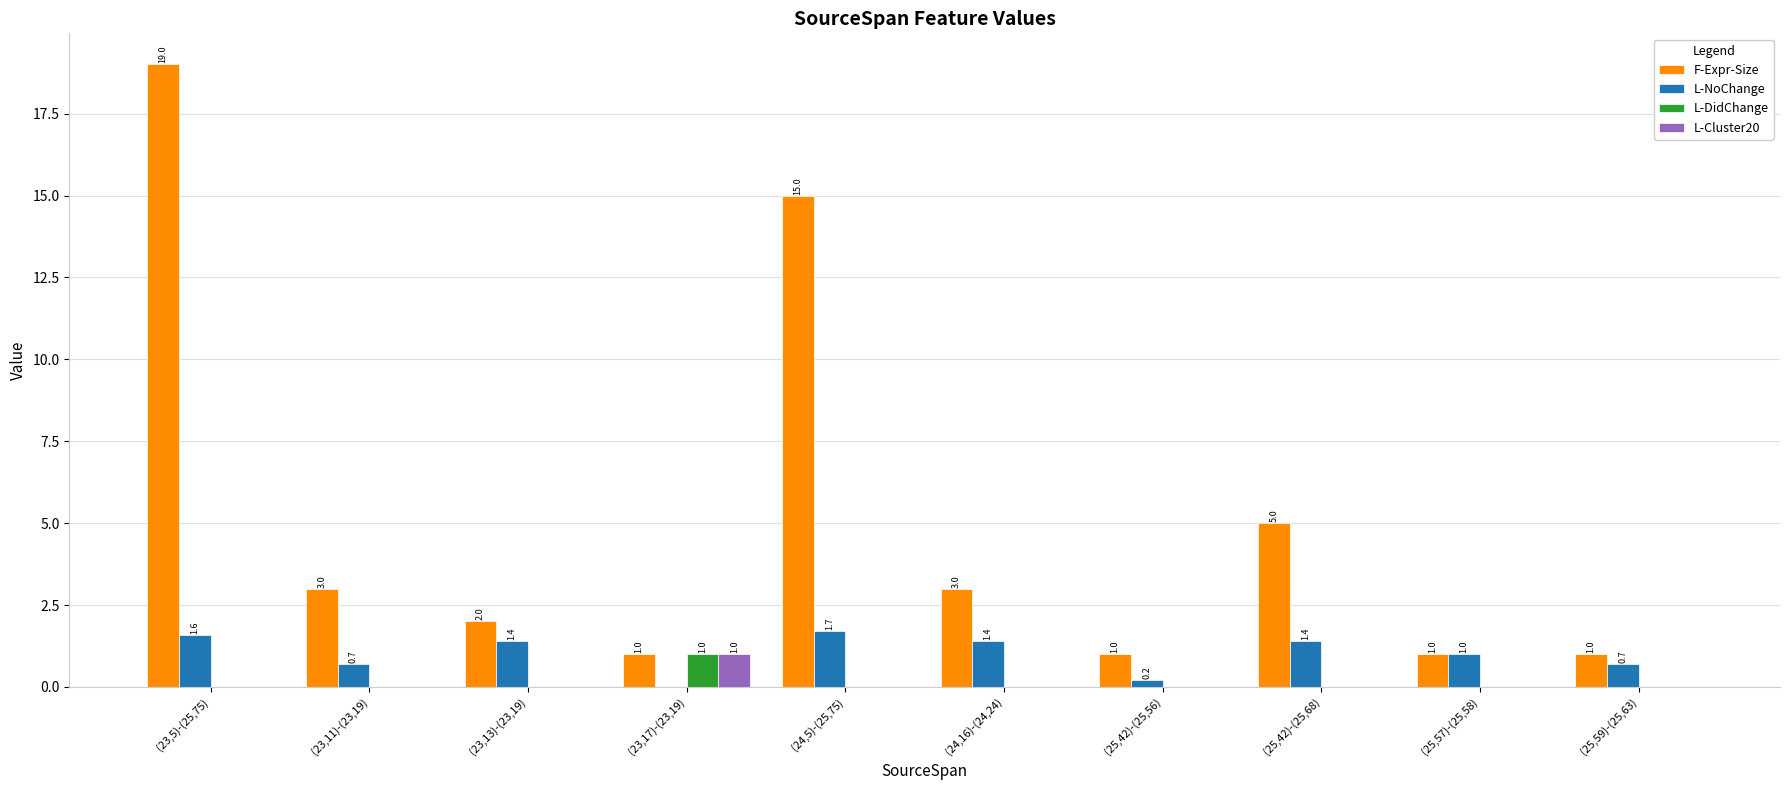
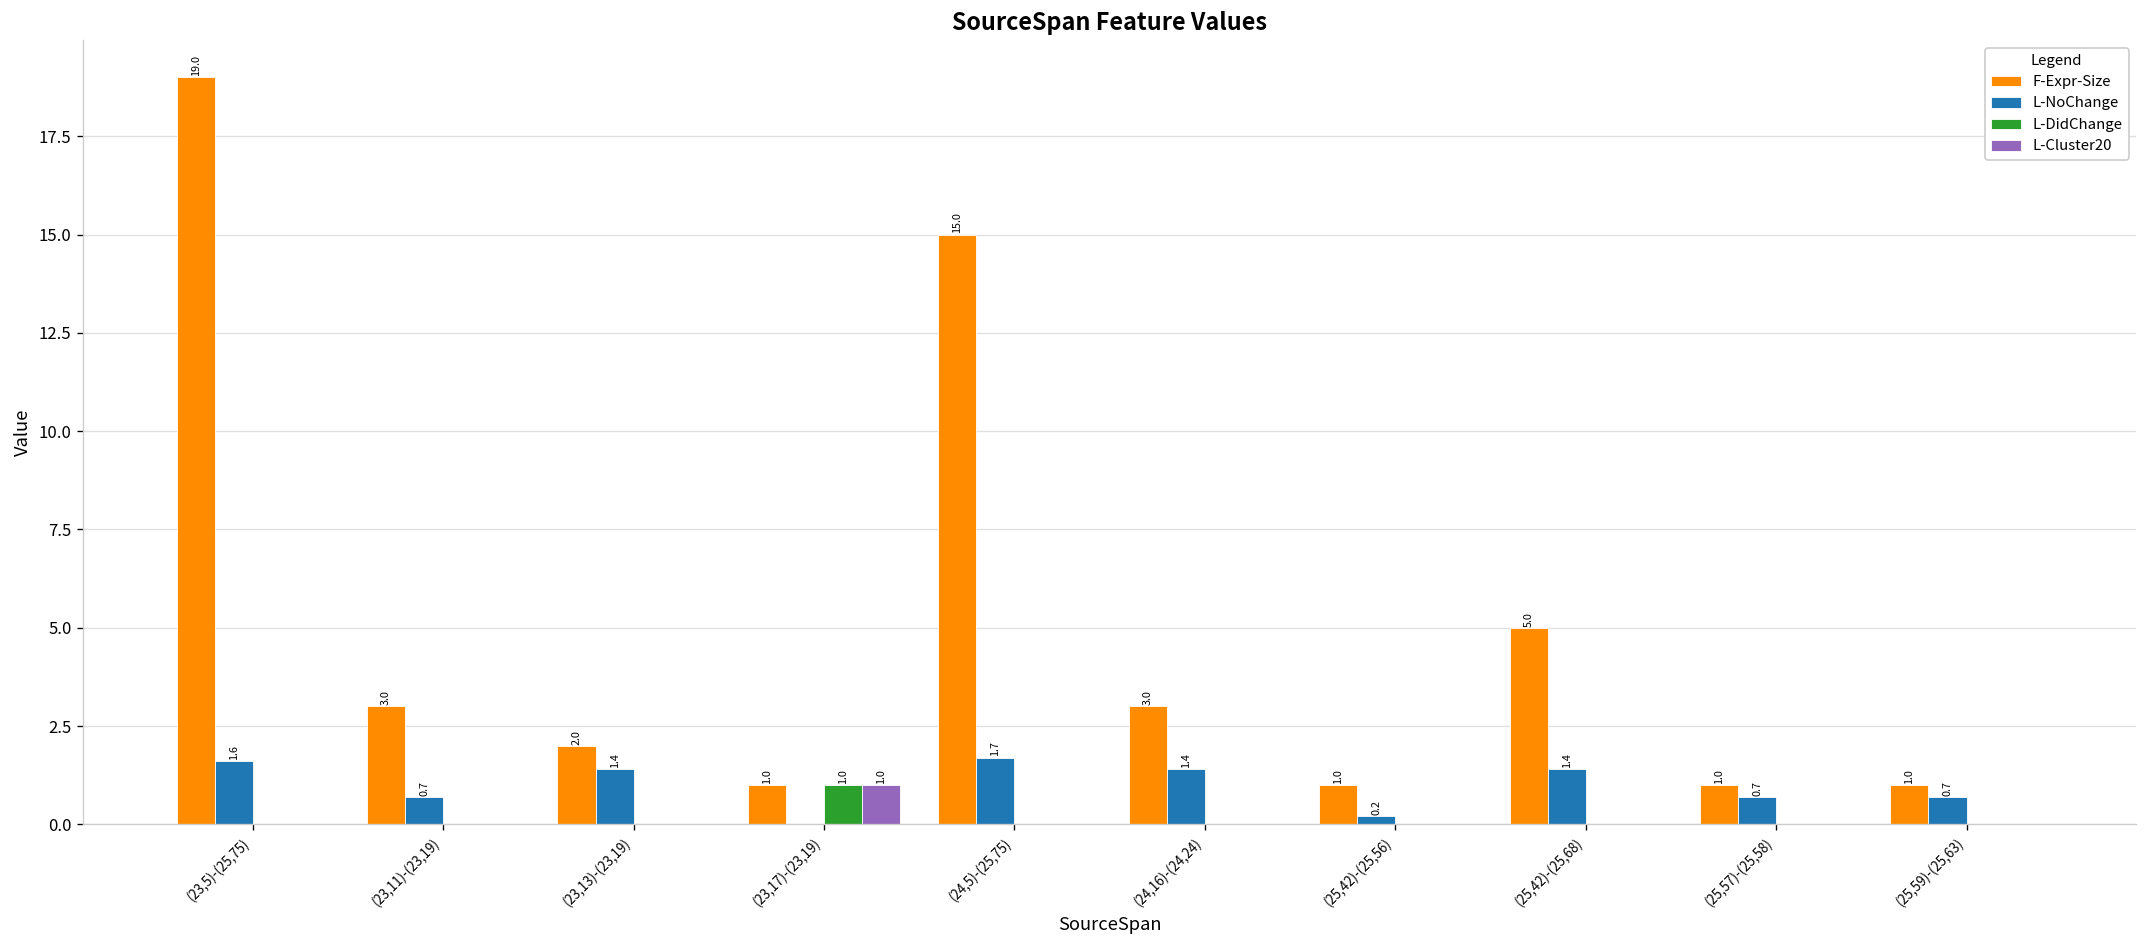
  {
    "F-Expr-Size": {
      "(23,5)-(25,75)": 19.0,
      "(23,11)-(23,19)": 3.0,
      "(23,13)-(23,19)": 2.0,
      "(23,17)-(23,19)": 1.0,
      "(24,5)-(25,75)": 15.0,
      "(24,16)-(24,24)": 3.0,
      "(25,42)-(25,56)": 1.0,
      "(25,42)-(25,68)": 5.0,
      "(25,57)-(25,58)": 1.0,
      "(25,59)-(25,63)": 1.0
    },
    "L-NoChange": {
      "(23,5)-(25,75)": 1.6,
      "(23,11)-(23,19)": 0.7,
      "(23,13)-(23,19)": 1.4,
      "(24,5)-(25,75)": 1.7,
      "(24,16)-(24,24)": 1.4,
      "(25,42)-(25,56)": 0.2,
      "(25,42)-(25,68)": 1.4,
-     "(25,57)-(25,58)": 1.0,
+     "(25,57)-(25,58)": 0.7,
      "(25,59)-(25,63)": 0.7
    },
    "L-DidChange": {
      "(23,17)-(23,19)": 1.0
    },
    "L-Cluster20": {
      "(23,17)-(23,19)": 1.0
    }
  }
